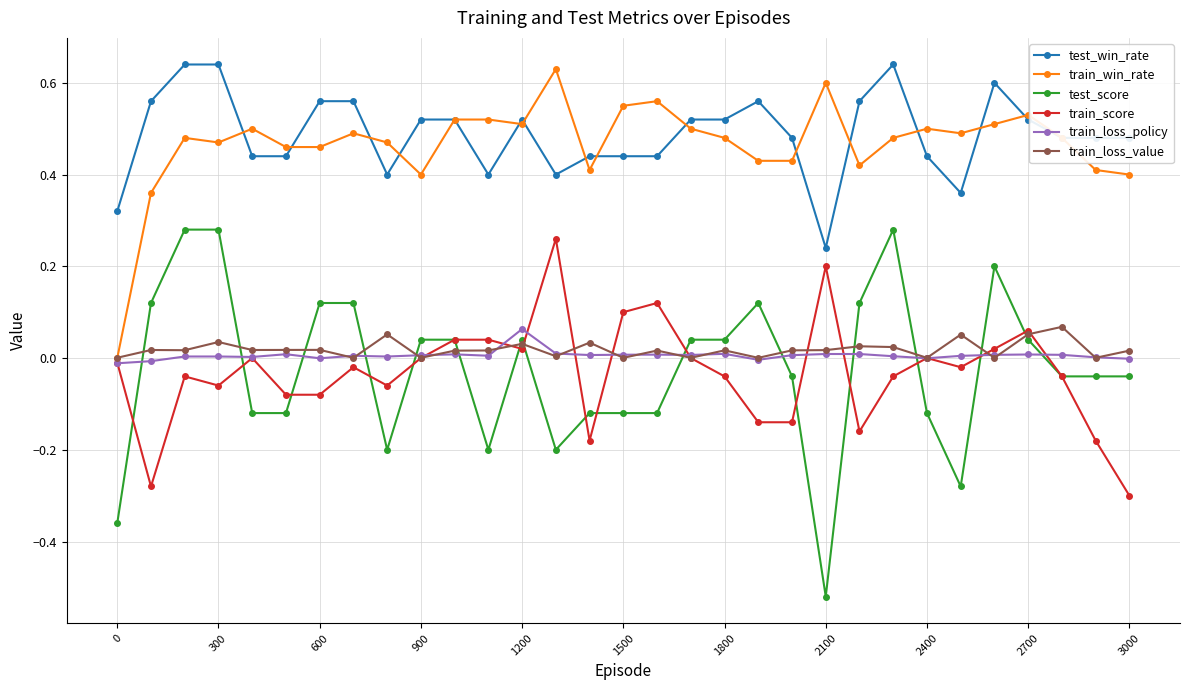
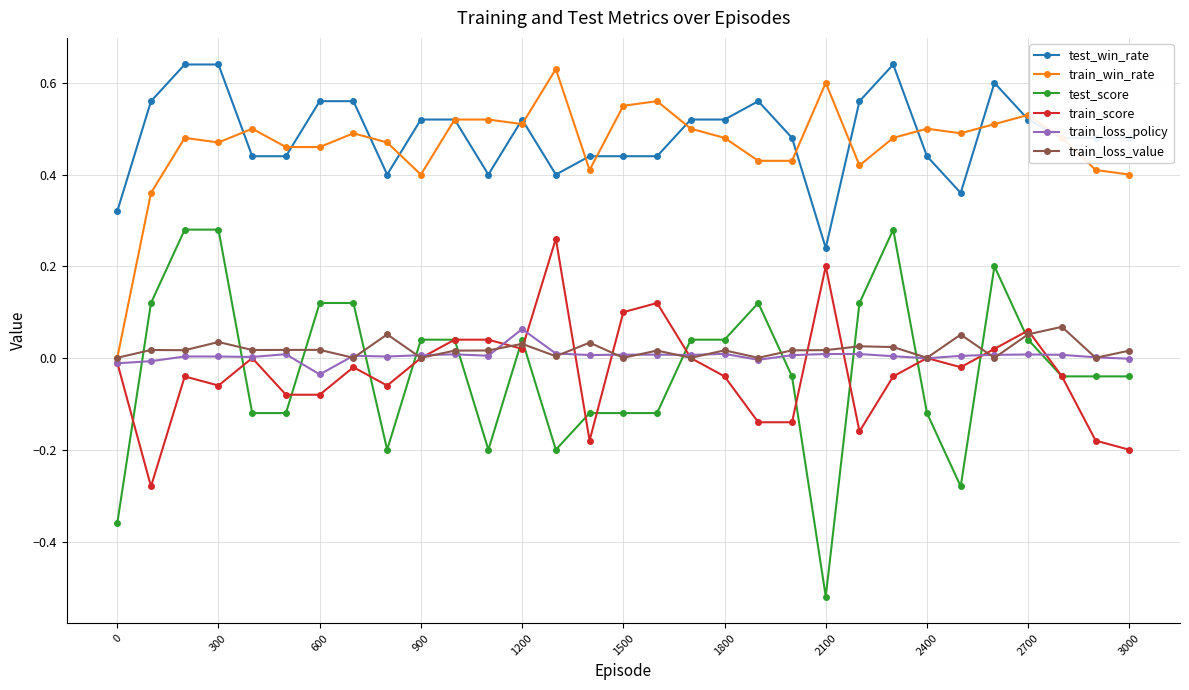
  {
    "test_win_rate": {
      "0": 0.32,
      "300": 0.64,
      "600": 0.56,
      "900": 0.52,
      "1200": 0.52,
      "1500": 0.44,
      "1800": 0.52,
      "2100": 0.24,
      "2400": 0.44,
      "2700": 0.52
    },
    "train_win_rate": {
      "300": 0.47,
      "600": 0.46,
      "900": 0.40,
      "1200": 0.51,
      "1500": 0.55,
      "1800": 0.48,
      "2100": 0.60,
      "2400": 0.50,
      "2700": 0.53,
      "3000": 0.40
    },
    "test_score": {
      "0": -0.36,
      "300": 0.28,
      "600": 0.12,
      "900": 0.04,
      "1200": 0.04,
      "1500": -0.12,
      "1800": 0.04,
      "2100": -0.52,
      "2400": -0.12,
      "2700": 0.04,
      "3000": -0.04
    },
    "train_score": {
      "300": -0.06,
      "600": -0.08,
      "1200": 0.02,
      "1500": 0.1,
      "1800": -0.04,
      "2100": 0.2,
      "2700": 0.06,
-     "3000": -0.3
+     "3000": -0.2
    },
    "train_loss_policy": {
      "300": 0.00,
-     "600": 0.00,
+     "600": -0.04,
      "900": 0.01,
      "1200": 0.06,
      "1500": 0.01,
      "1800": 0.01,
      "2100": 0.01,
      "2700": 0.01,
      "3000": 0.00
    },
    "train_loss_value": {
      "300": 0.03,
      "600": 0.02,
      "1200": 0.03,
      "1500": 0.00,
      "1800": 0.02,
      "2100": 0.02,
      "2700": 0.05,
      "3000": 0.02
    }
  }
